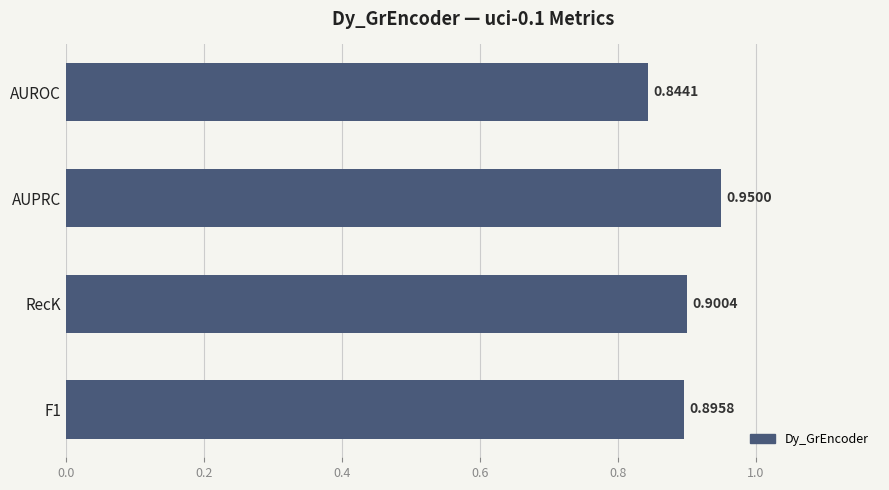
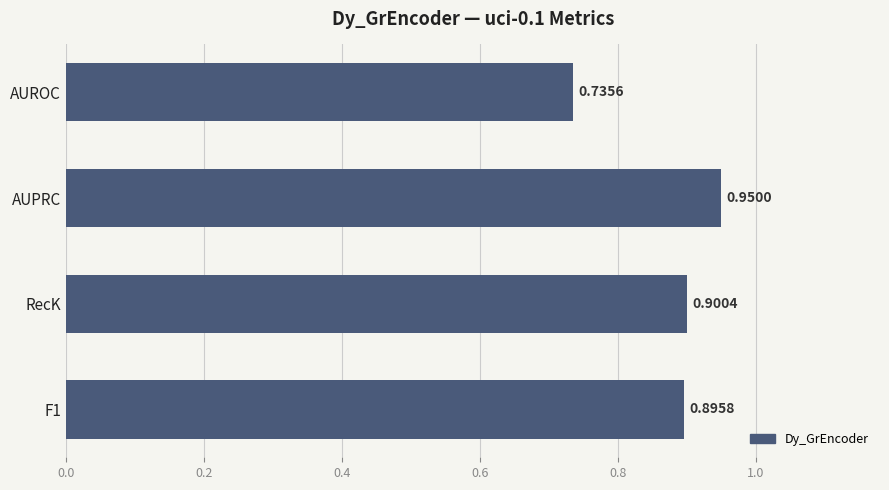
  {
-   "AUROC": 0.8441,
+   "AUROC": 0.7356,
    "AUPRC": 0.9500,
    "RecK": 0.9004,
    "F1": 0.8958
  }
